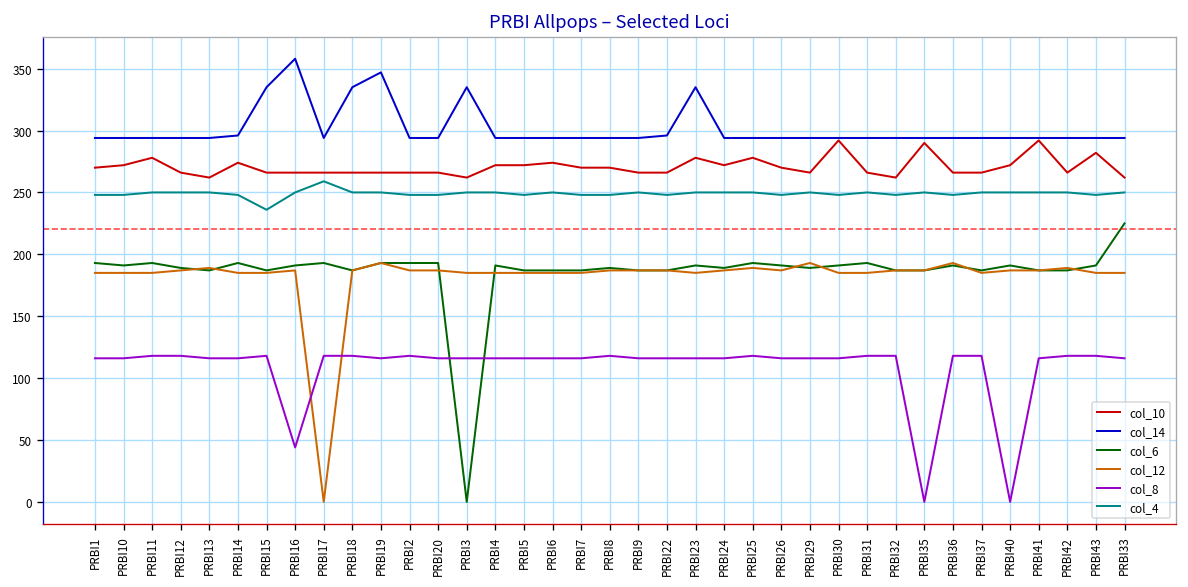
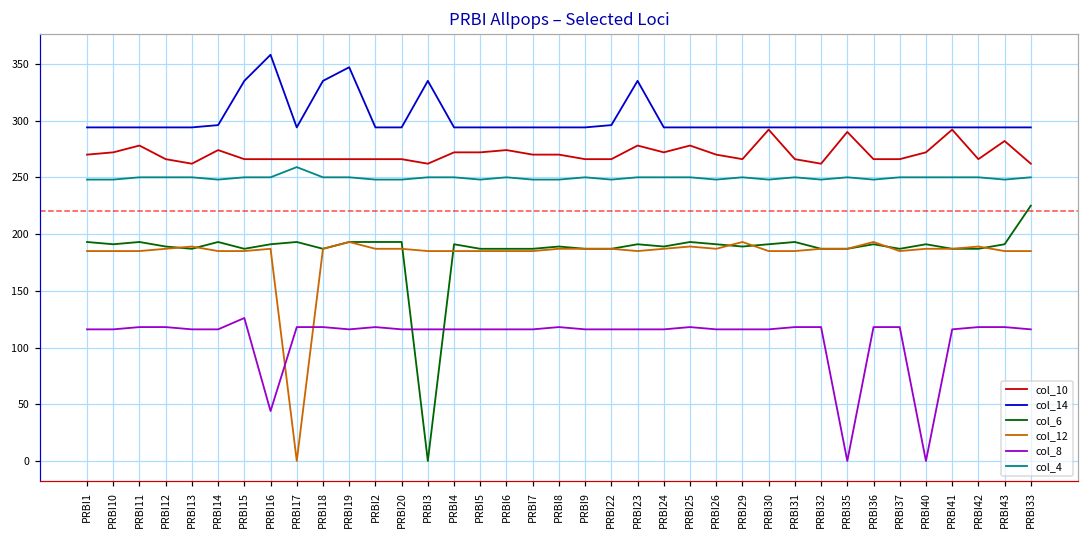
  {
    "col_10": {
      "PRBI1": 270,
      "PRBI10": 272,
      "PRBI11": 278,
      "PRBI12": 266,
      "PRBI13": 262,
      "PRBI14": 274,
      "PRBI15": 266,
      "PRBI16": 266,
      "PRBI17": 266,
      "PRBI18": 266,
      "PRBI19": 266,
      "PRBI2": 266,
      "PRBI20": 266,
      "PRBI3": 262,
      "PRBI4": 272,
      "PRBI5": 272,
      "PRBI6": 274,
      "PRBI7": 270,
      "PRBI8": 270,
      "PRBI9": 266,
      "PRBI22": 266,
      "PRBI23": 278,
      "PRBI24": 272,
      "PRBI25": 278,
      "PRBI26": 270,
      "PRBI29": 266,
      "PRBI31": 266,
      "PRBI32": 262,
      "PRBI35": 290,
      "PRBI36": 266,
      "PRBI37": 266,
      "PRBI40": 272,
      "PRBI42": 266,
      "PRBI43": 282,
      "PRBI33": 262
    },
    "col_14": {
      "PRBI1": 294,
      "PRBI10": 294,
      "PRBI11": 294,
      "PRBI12": 294,
      "PRBI13": 294,
      "PRBI14": 296,
      "PRBI15": 335,
      "PRBI16": 358,
      "PRBI17": 294,
      "PRBI18": 335,
      "PRBI19": 347,
      "PRBI2": 294,
      "PRBI20": 294,
      "PRBI3": 335,
      "PRBI4": 294,
      "PRBI5": 294,
      "PRBI6": 294,
      "PRBI7": 294,
      "PRBI8": 294,
      "PRBI9": 294,
      "PRBI22": 296,
      "PRBI23": 335,
      "PRBI24": 294,
      "PRBI25": 294,
      "PRBI26": 294,
      "PRBI29": 294,
      "PRBI31": 294,
      "PRBI32": 294,
      "PRBI35": 294,
      "PRBI36": 294,
      "PRBI37": 294,
      "PRBI40": 294,
      "PRBI42": 294,
      "PRBI43": 294,
      "PRBI33": 294
    },
    "col_6": {
      "PRBI1": 193,
      "PRBI10": 191,
      "PRBI11": 193,
      "PRBI14": 193,
      "PRBI16": 191,
      "PRBI17": 193,
      "PRBI2": 193,
      "PRBI20": 193,
      "PRBI3": 0,
      "PRBI4": 191,
      "PRBI23": 191,
      "PRBI25": 193,
      "PRBI26": 191,
      "PRBI29": 189,
      "PRBI30": 191,
      "PRBI31": 193,
      "PRBI40": 191,
      "PRBI43": 191,
      "PRBI33": 225
    },
    "col_12": {
      "PRBI1": 185,
      "PRBI10": 185,
      "PRBI11": 185,
      "PRBI14": 185,
      "PRBI16": 187,
      "PRBI17": 0,
      "PRBI2": 187,
      "PRBI20": 187,
      "PRBI3": 185,
      "PRBI4": 185,
      "PRBI23": 185,
      "PRBI25": 189,
      "PRBI26": 187,
      "PRBI29": 193,
      "PRBI30": 185,
      "PRBI31": 185,
      "PRBI40": 187,
      "PRBI43": 185,
      "PRBI33": 185
    },
    "col_8": {
      "PRBI1": 116,
      "PRBI10": 116,
      "PRBI11": 118,
      "PRBI12": 118,
      "PRBI13": 116,
      "PRBI14": 116,
-     "PRBI15": 118,
+     "PRBI15": 126,
      "PRBI16": 44,
      "PRBI17": 118,
      "PRBI18": 118,
      "PRBI19": 116,
      "PRBI2": 118,
      "PRBI20": 116,
      "PRBI3": 116,
      "PRBI4": 116,
      "PRBI5": 116,
      "PRBI6": 116,
      "PRBI7": 116,
      "PRBI8": 118,
      "PRBI9": 116,
      "PRBI22": 116,
      "PRBI23": 116,
      "PRBI24": 116,
      "PRBI25": 118,
      "PRBI26": 116,
      "PRBI29": 116,
      "PRBI30": 116,
      "PRBI31": 118,
      "PRBI32": 118,
      "PRBI35": 0,
      "PRBI36": 118,
      "PRBI37": 118,
      "PRBI40": 0,
      "PRBI41": 116,
      "PRBI42": 118,
      "PRBI43": 118,
      "PRBI33": 116
    },
    "col_4": {
      "PRBI1": 248,
      "PRBI10": 248,
      "PRBI11": 250,
      "PRBI12": 250,
      "PRBI13": 250,
      "PRBI14": 248,
-     "PRBI15": 236,
+     "PRBI15": 250,
      "PRBI16": 250,
      "PRBI17": 259,
      "PRBI18": 250,
      "PRBI19": 250,
      "PRBI2": 248,
      "PRBI20": 248,
      "PRBI3": 250,
      "PRBI4": 250,
      "PRBI5": 248,
      "PRBI6": 250,
      "PRBI7": 248,
      "PRBI8": 248,
      "PRBI9": 250,
      "PRBI22": 248,
      "PRBI23": 250,
      "PRBI24": 250,
      "PRBI25": 250,
      "PRBI26": 248,
      "PRBI29": 250,
      "PRBI30": 248,
      "PRBI31": 250,
      "PRBI32": 248,
      "PRBI35": 250,
      "PRBI36": 248,
      "PRBI37": 250,
      "PRBI40": 250,
      "PRBI41": 250,
      "PRBI42": 250,
      "PRBI43": 248,
      "PRBI33": 250
    }
  }
